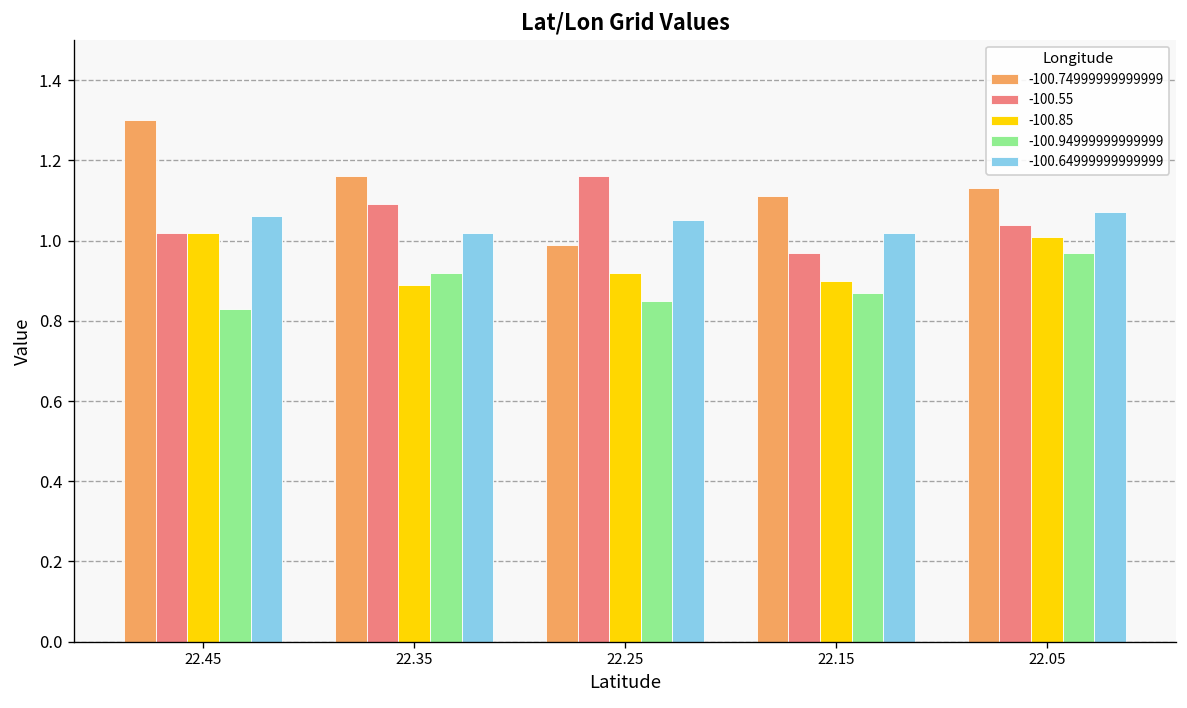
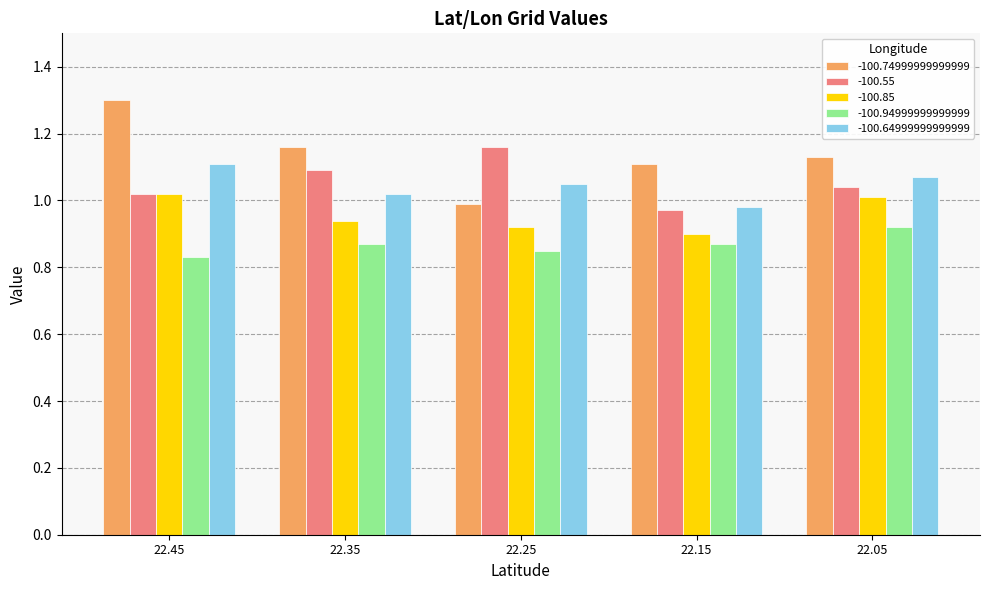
  {
    "-100.85": {
      "22.45": 1.02,
-     "22.35": 0.89,
+     "22.35": 0.94,
      "22.25": 0.92,
      "22.15": 0.90,
      "22.05": 1.01
    },
    "-100.94999999999999": {
      "22.45": 0.83,
-     "22.35": 0.92,
+     "22.35": 0.87,
      "22.25": 0.85,
      "22.15": 0.87,
-     "22.05": 0.97
+     "22.05": 0.92
    },
    "-100.64999999999999": {
-     "22.45": 1.06,
+     "22.45": 1.11,
      "22.35": 1.02,
      "22.25": 1.05,
-     "22.15": 1.02,
+     "22.15": 0.98,
      "22.05": 1.07
    }
  }
